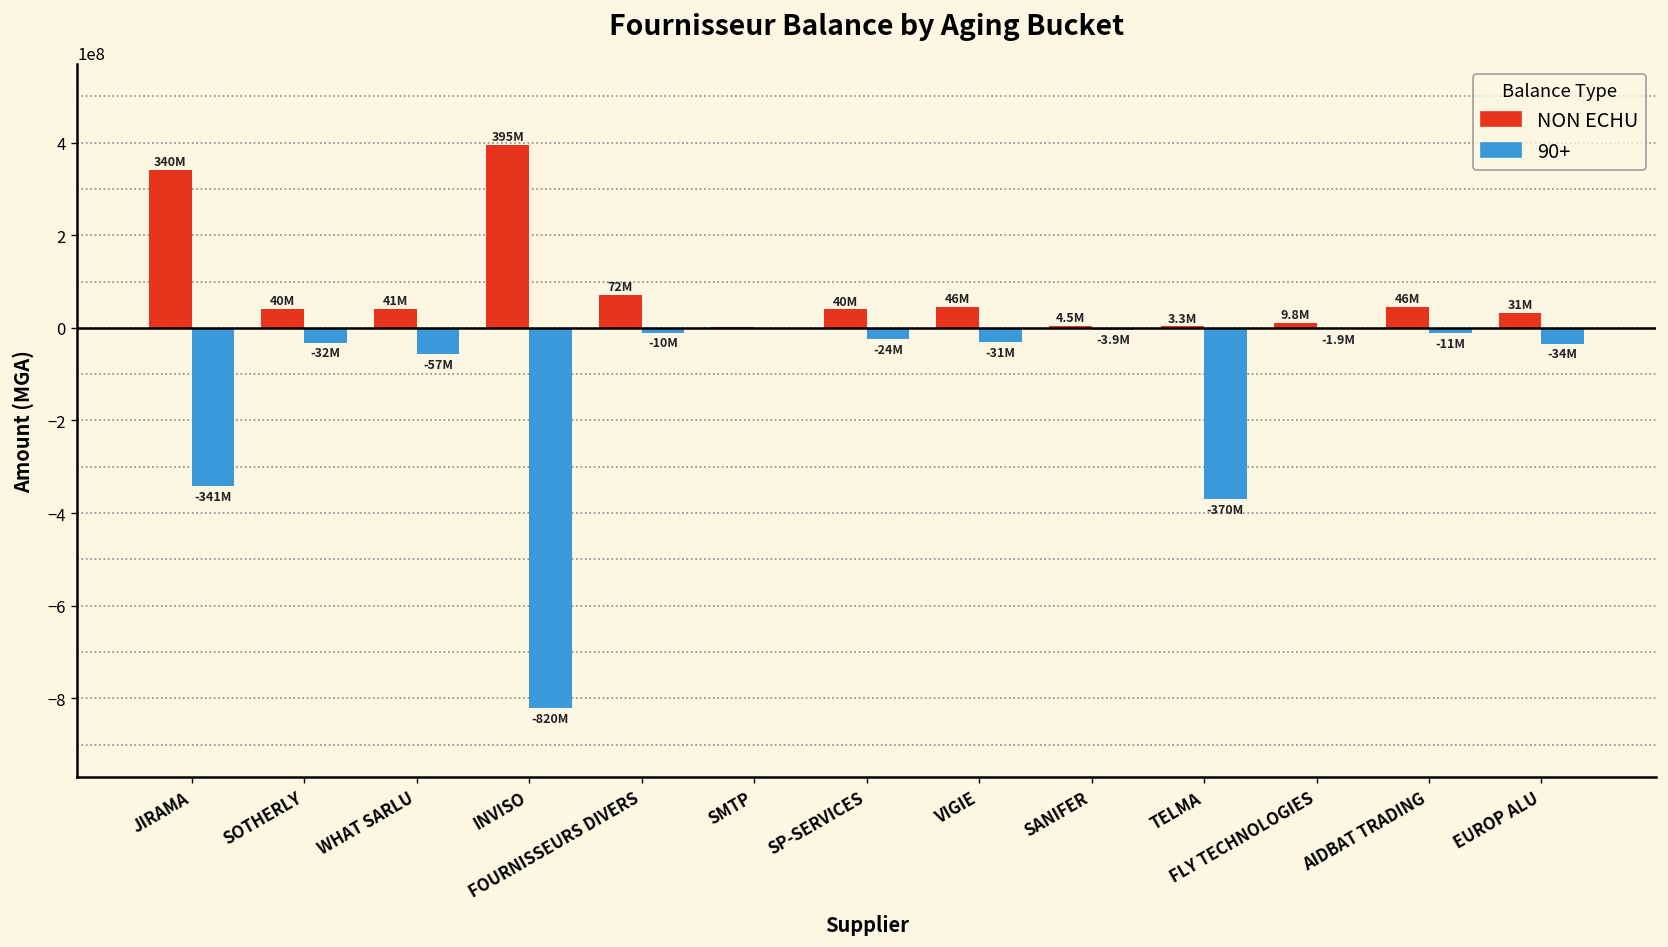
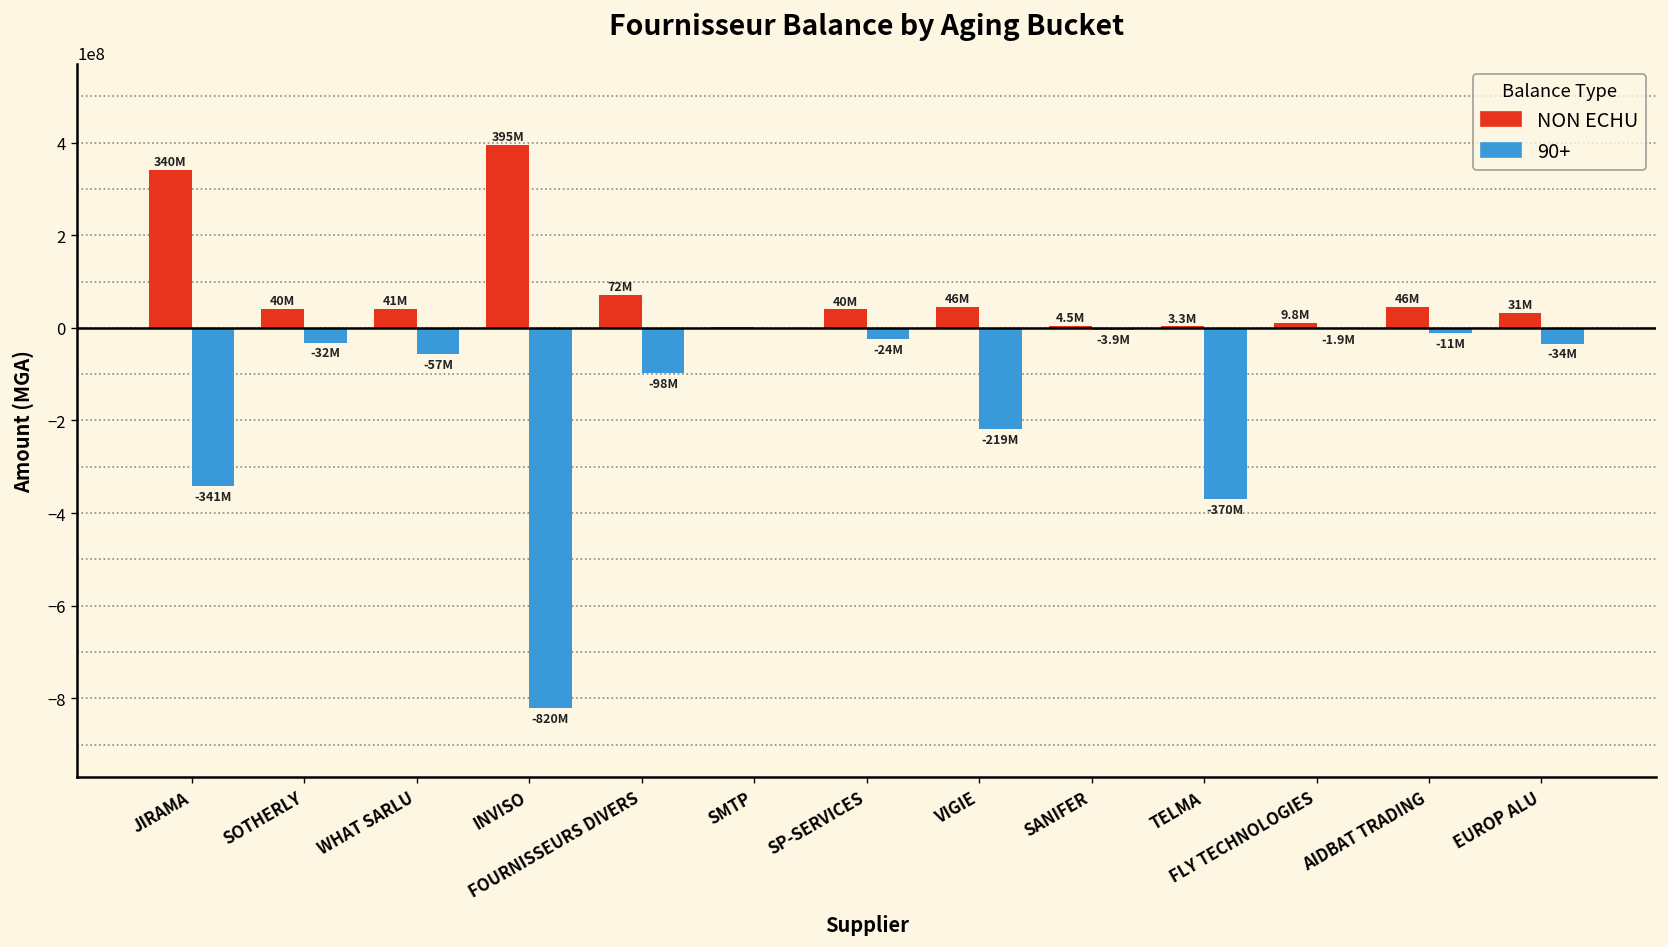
  {
    "NON ECHU": {
      "JIRAMA": "340M",
      "SOTHERLY": "40M",
      "WHAT SARLU": "41M",
      "INVISO": "395M",
      "FOURNISSEURS DIVERS": "72M",
      "SP-SERVICES": "40M",
      "VIGIE": "46M",
      "SANIFER": "4.5M",
      "TELMA": "3.3M",
      "FLY TECHNOLOGIES": "9.8M",
      "AIDBAT TRADING": "46M",
      "EUROP ALU": "31M"
    },
    "90+": {
      "JIRAMA": "-341M",
      "SOTHERLY": "-32M",
      "WHAT SARLU": "-57M",
      "INVISO": "-820M",
-     "FOURNISSEURS DIVERS": "-10M",
+     "FOURNISSEURS DIVERS": "-98M",
      "SP-SERVICES": "-24M",
-     "VIGIE": "-31M",
+     "VIGIE": "-219M",
      "SANIFER": "-3.9M",
      "TELMA": "-370M",
      "FLY TECHNOLOGIES": "-1.9M",
      "AIDBAT TRADING": "-11M",
      "EUROP ALU": "-34M"
    }
  }
